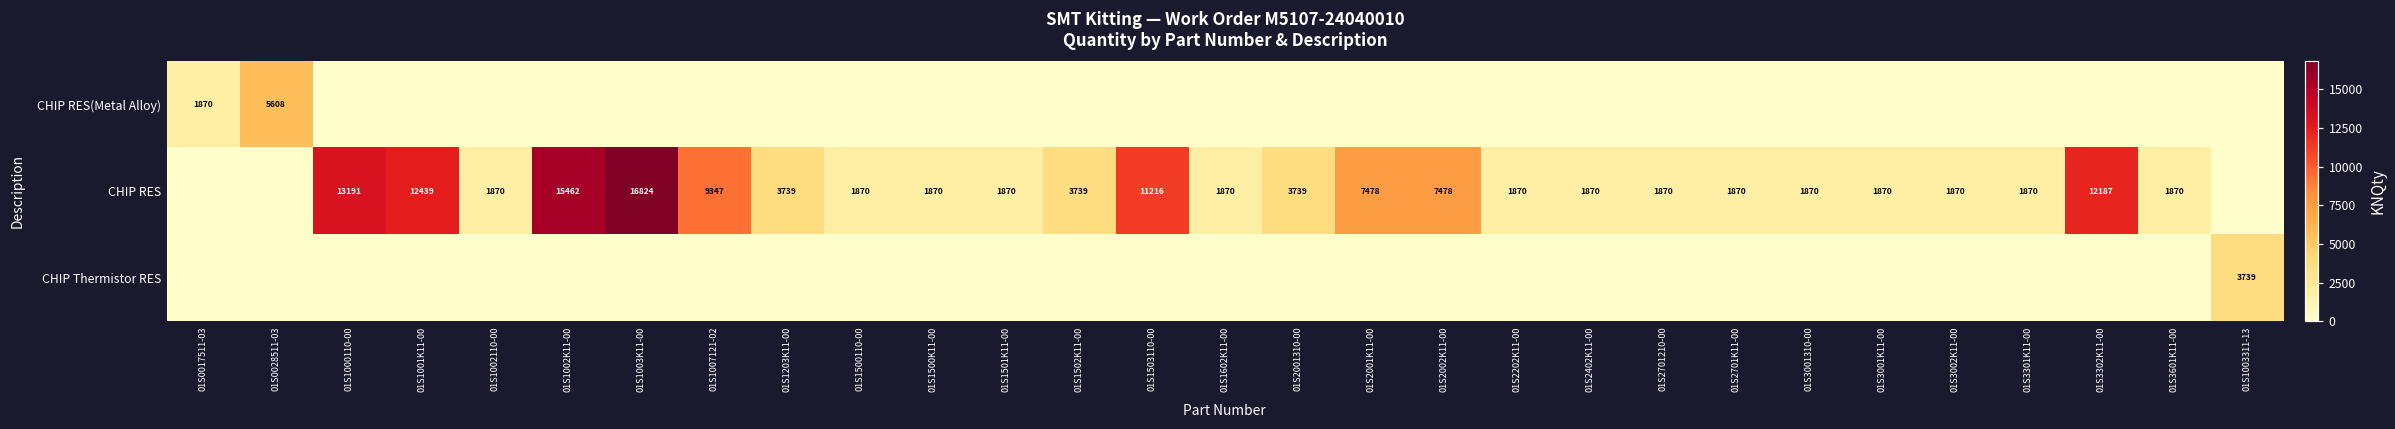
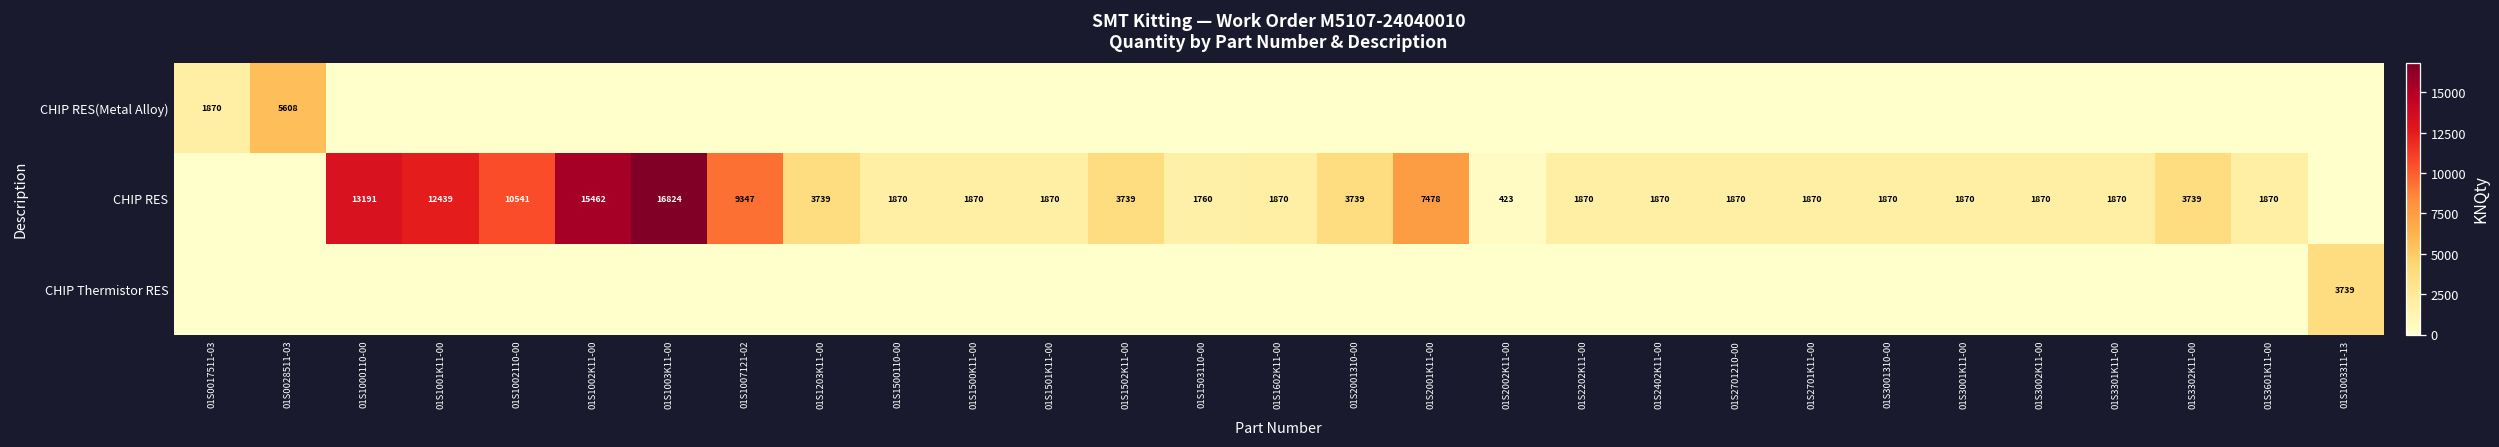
  {
    "CHIP RES(Metal Alloy)": {
      "01S0017511-03": 1870,
      "01S0028511-03": 5608
    },
    "CHIP RES": {
      "01S1000110-00": 13191,
      "01S1001K11-00": 12439,
-     "01S1002110-00": 1870,
+     "01S1002110-00": 10541,
      "01S1002K11-00": 15462,
      "01S1003K11-00": 16824,
      "01S1007121-02": 9347,
      "01S1203K11-00": 3739,
      "01S1500110-00": 1870,
      "01S1500K11-00": 1870,
      "01S1501K11-00": 1870,
      "01S1502K11-00": 3739,
-     "01S1503110-00": 11216,
+     "01S1503110-00": 1760,
      "01S1602K11-00": 1870,
      "01S2001310-00": 3739,
      "01S2001K11-00": 7478,
-     "01S2002K11-00": 7478,
+     "01S2002K11-00": 423,
      "01S2202K11-00": 1870,
      "01S2402K11-00": 1870,
      "01S2701210-00": 1870,
      "01S2701K11-00": 1870,
      "01S3001310-00": 1870,
      "01S3001K11-00": 1870,
      "01S3002K11-00": 1870,
      "01S3301K11-00": 1870,
-     "01S3302K11-00": 12187,
+     "01S3302K11-00": 3739,
      "01S3601K11-00": 1870
    },
    "CHIP Thermistor RES": {
      "01S1003311-13": 3739
    }
  }
